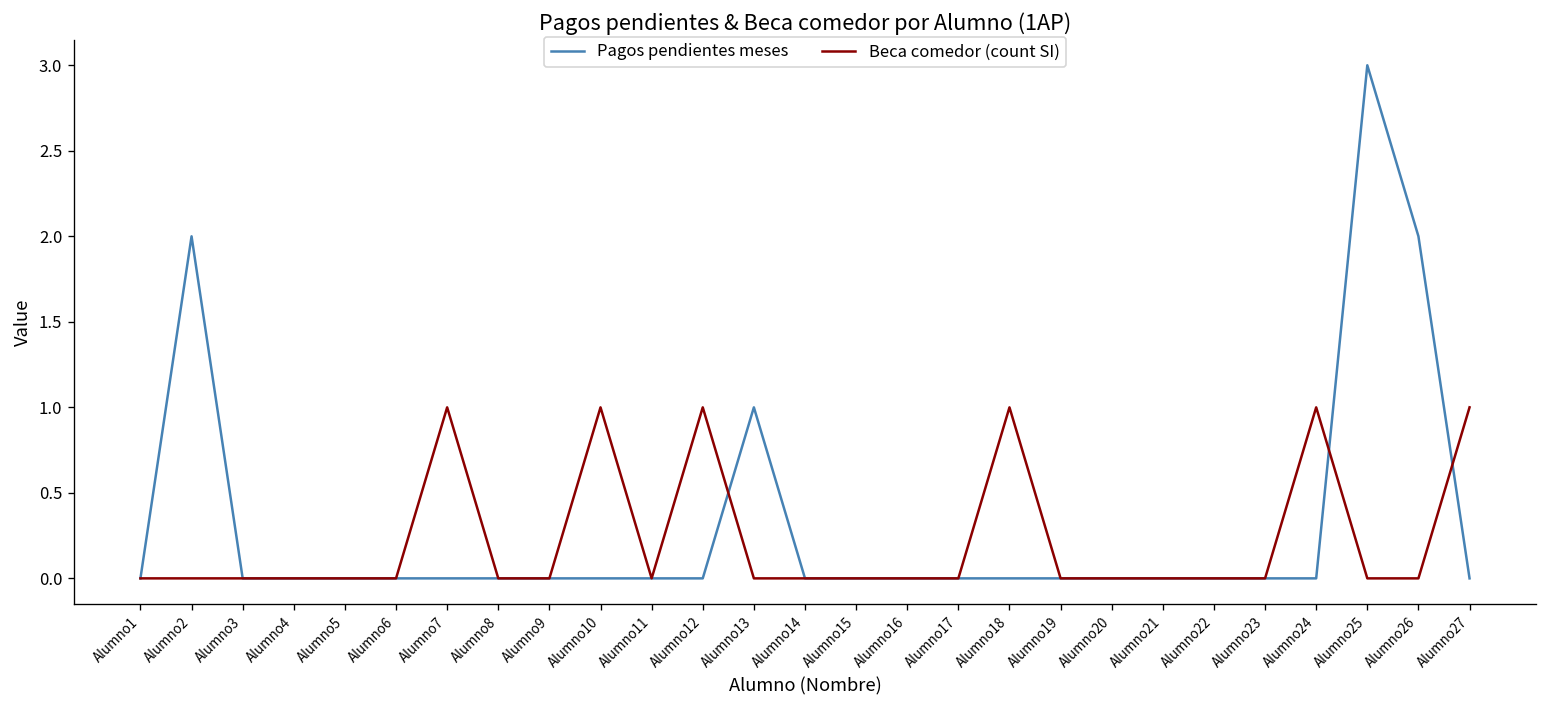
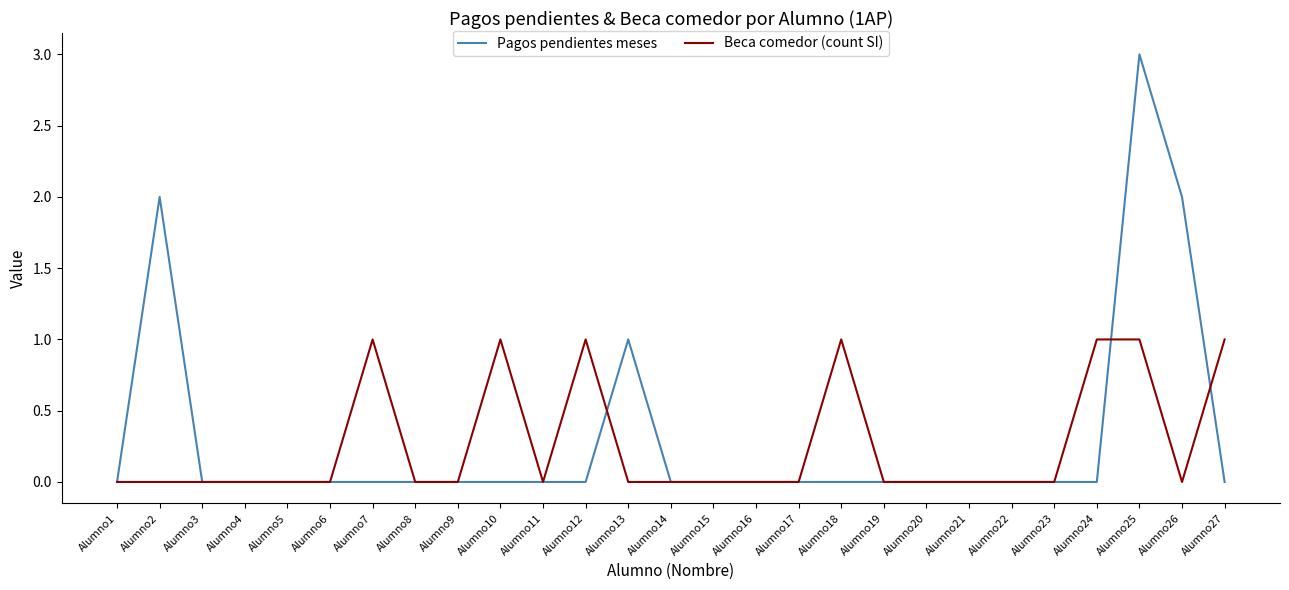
  {
    "Pagos pendientes meses": {
      "Alumno2": 2,
      "Alumno7": 0,
      "Alumno10": 0,
      "Alumno12": 0,
      "Alumno13": 1,
      "Alumno18": 0,
      "Alumno24": 0,
      "Alumno25": 3,
      "Alumno26": 2,
      "Alumno27": 0
    },
    "Beca comedor (count SI)": {
      "Alumno2": 0,
      "Alumno7": 1,
      "Alumno10": 1,
      "Alumno12": 1,
      "Alumno13": 0,
      "Alumno18": 1,
      "Alumno24": 1,
-     "Alumno25": 0,
+     "Alumno25": 1,
      "Alumno26": 0,
      "Alumno27": 1
    }
  }
